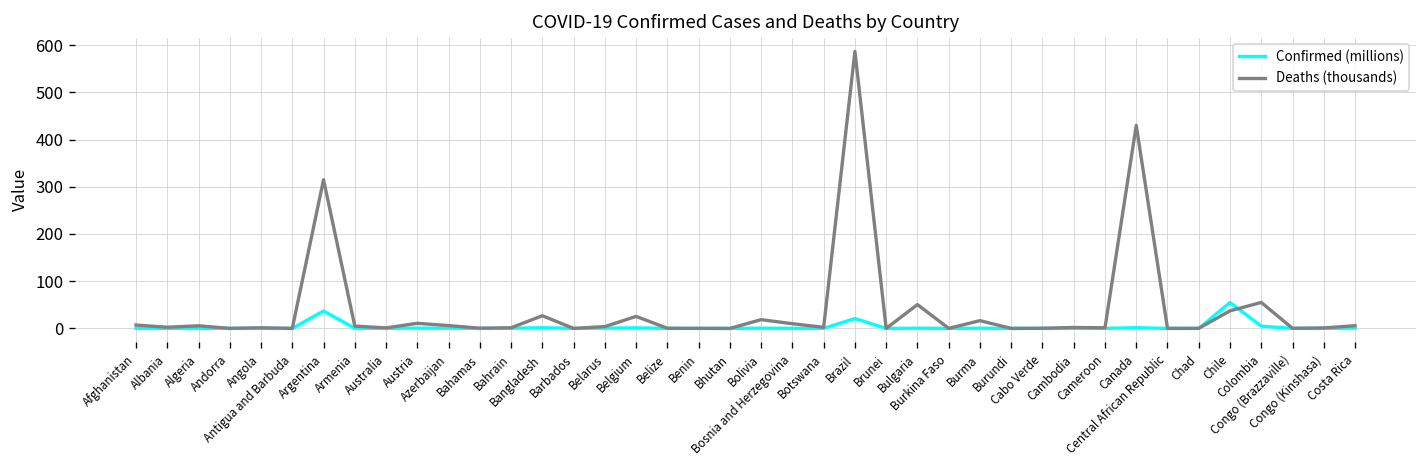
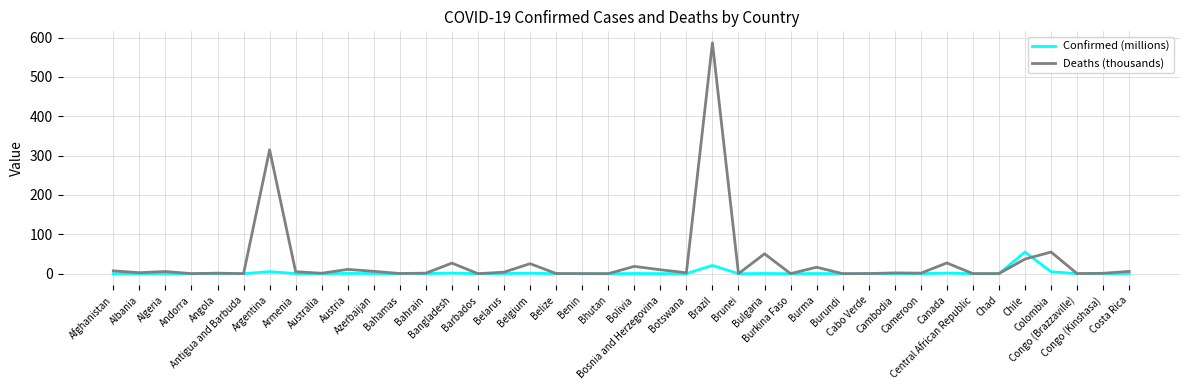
  {
    "Confirmed (millions)": {
      "Afghanistan": 0,
-     "Argentina": 40,
+     "Argentina": 10,
      "Austria": 0,
      "Bangladesh": 0,
      "Belgium": 0,
      "Bolivia": 0,
      "Bosnia and Herzegovina": 0,
      "Brazil": 20,
      "Bulgaria": 0,
      "Burma": 0,
      "Canada": 0,
      "Chile": 50,
      "Colombia": 0
    },
    "Deaths (thousands)": {
      "Afghanistan": 10,
      "Argentina": 310,
      "Austria": 10,
      "Bangladesh": 30,
      "Belgium": 30,
      "Bolivia": 20,
      "Bosnia and Herzegovina": 10,
      "Brazil": 590,
      "Bulgaria": 50,
      "Burma": 20,
-     "Canada": 430,
+     "Canada": 30,
      "Chile": 40,
      "Colombia": 60
    }
  }
